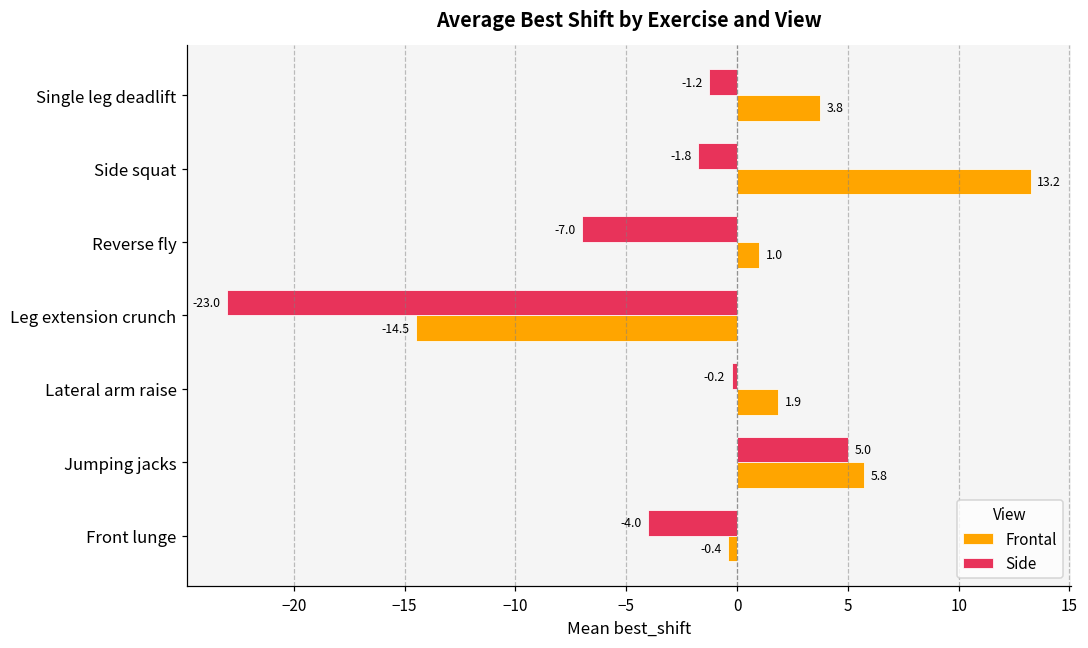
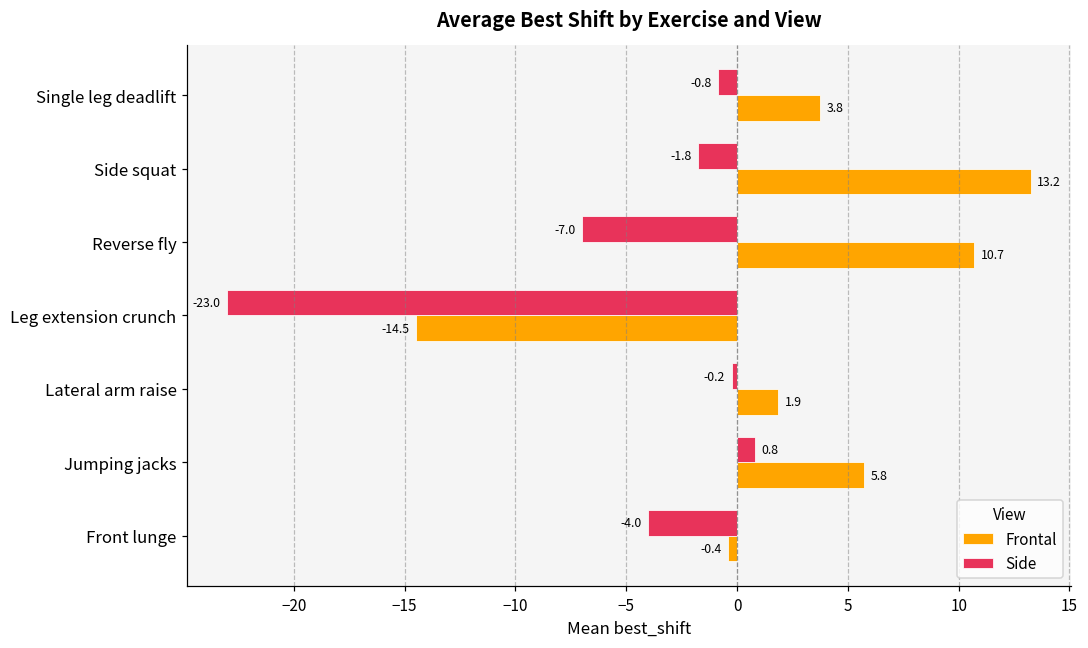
  {
    "Frontal": {
      "Single leg deadlift": 3.8,
      "Side squat": 13.2,
-     "Reverse fly": 1.0,
+     "Reverse fly": 10.7,
      "Leg extension crunch": -14.5,
      "Lateral arm raise": 1.9,
      "Jumping jacks": 5.8,
      "Front lunge": -0.4
    },
    "Side": {
-     "Single leg deadlift": -1.2,
+     "Single leg deadlift": -0.8,
      "Side squat": -1.8,
      "Reverse fly": -7.0,
      "Leg extension crunch": -23.0,
      "Lateral arm raise": -0.2,
-     "Jumping jacks": 5.0,
+     "Jumping jacks": 0.8,
      "Front lunge": -4.0
    }
  }
